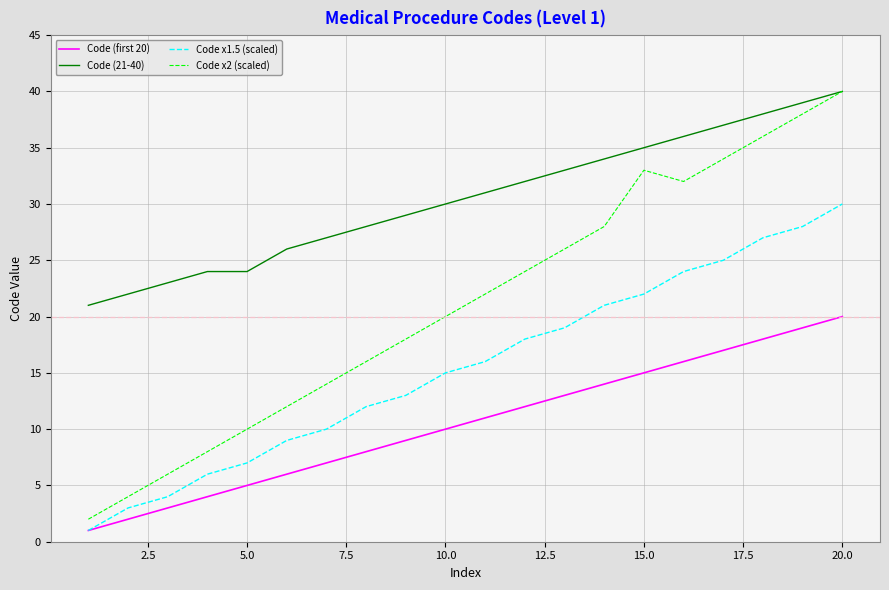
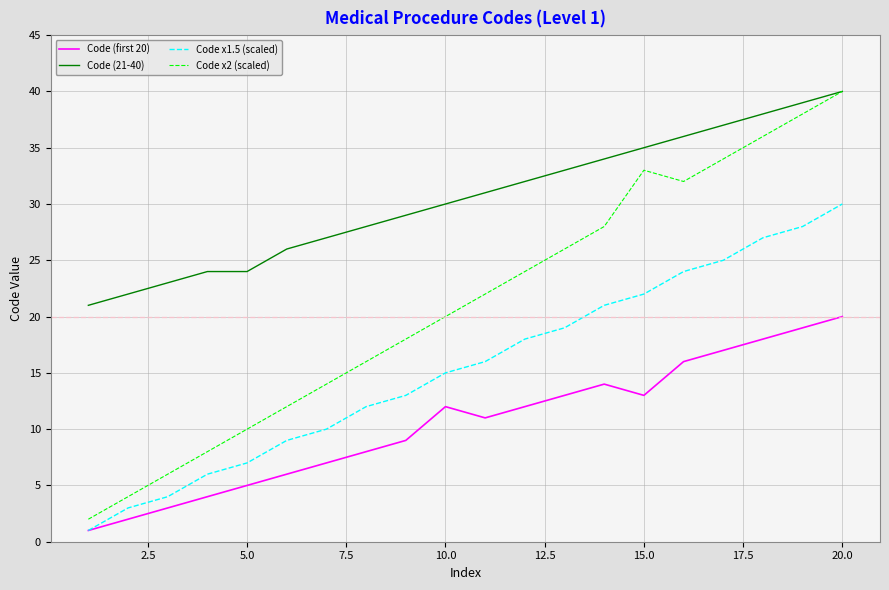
  {
    "Code (first 20)": {
      "5.0": 5,
-     "10.0": 10,
-     "15.0": 15,
+     "10.0": 12,
+     "15.0": 13,
      "20.0": 20
    },
    "Code (21-40)": {
      "5.0": 24,
      "10.0": 30,
      "15.0": 35
    },
    "Code x1.5 (scaled)": {
      "5.0": 7,
      "10.0": 15,
      "15.0": 22,
      "20.0": 30
    },
    "Code x2 (scaled)": {
      "5.0": 10,
      "10.0": 20,
      "15.0": 33
    }
  }
